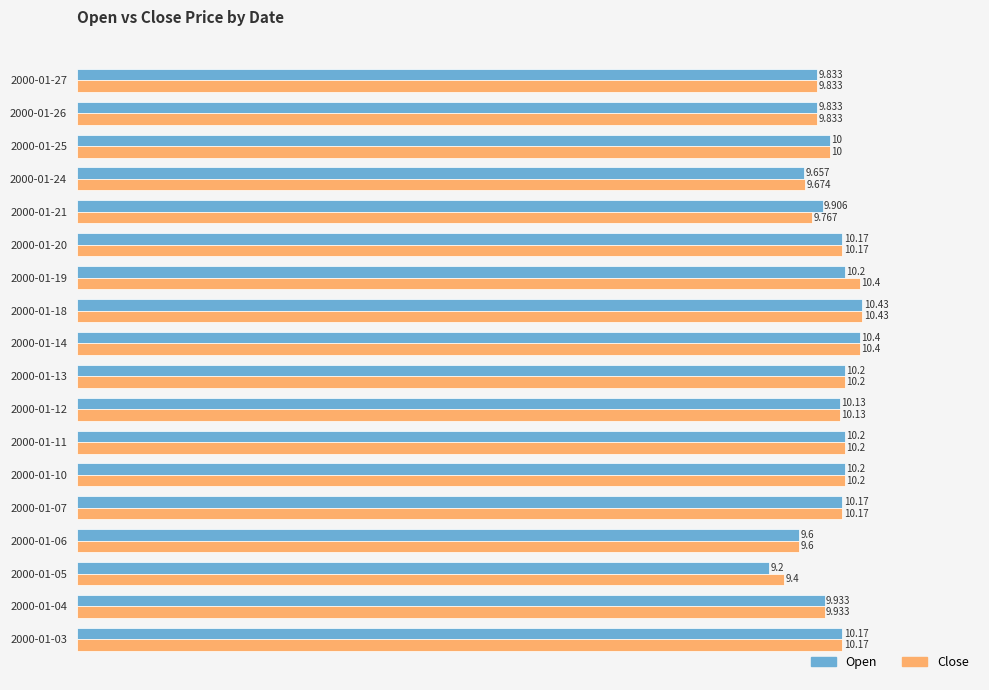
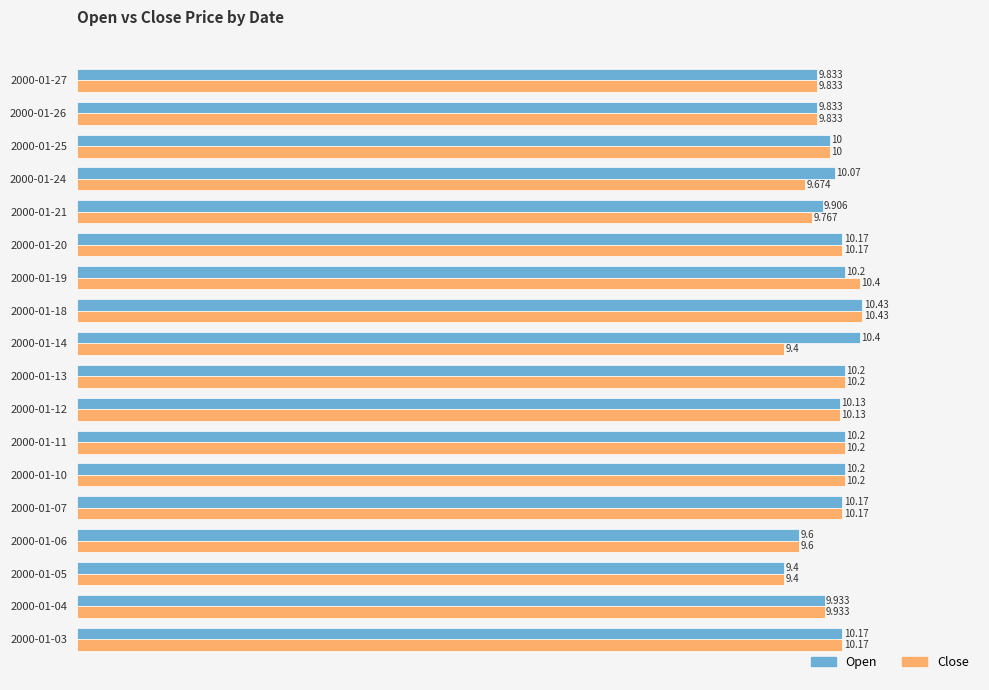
  {
    "Open": {
      "2000-01-27": 9.833,
      "2000-01-26": 9.833,
      "2000-01-25": 10,
-     "2000-01-24": 9.657,
+     "2000-01-24": 10.07,
      "2000-01-21": 9.906,
      "2000-01-20": 10.17,
      "2000-01-19": 10.2,
      "2000-01-18": 10.43,
      "2000-01-14": 10.4,
      "2000-01-13": 10.2,
      "2000-01-12": 10.13,
      "2000-01-11": 10.2,
      "2000-01-10": 10.2,
      "2000-01-07": 10.17,
      "2000-01-06": 9.6,
-     "2000-01-05": 9.2,
+     "2000-01-05": 9.4,
      "2000-01-04": 9.933,
      "2000-01-03": 10.17
    },
    "Close": {
      "2000-01-27": 9.833,
      "2000-01-26": 9.833,
      "2000-01-25": 10,
      "2000-01-24": 9.674,
      "2000-01-21": 9.767,
      "2000-01-20": 10.17,
      "2000-01-19": 10.4,
      "2000-01-18": 10.43,
-     "2000-01-14": 10.4,
+     "2000-01-14": 9.4,
      "2000-01-13": 10.2,
      "2000-01-12": 10.13,
      "2000-01-11": 10.2,
      "2000-01-10": 10.2,
      "2000-01-07": 10.17,
      "2000-01-06": 9.6,
      "2000-01-05": 9.4,
      "2000-01-04": 9.933,
      "2000-01-03": 10.17
    }
  }
